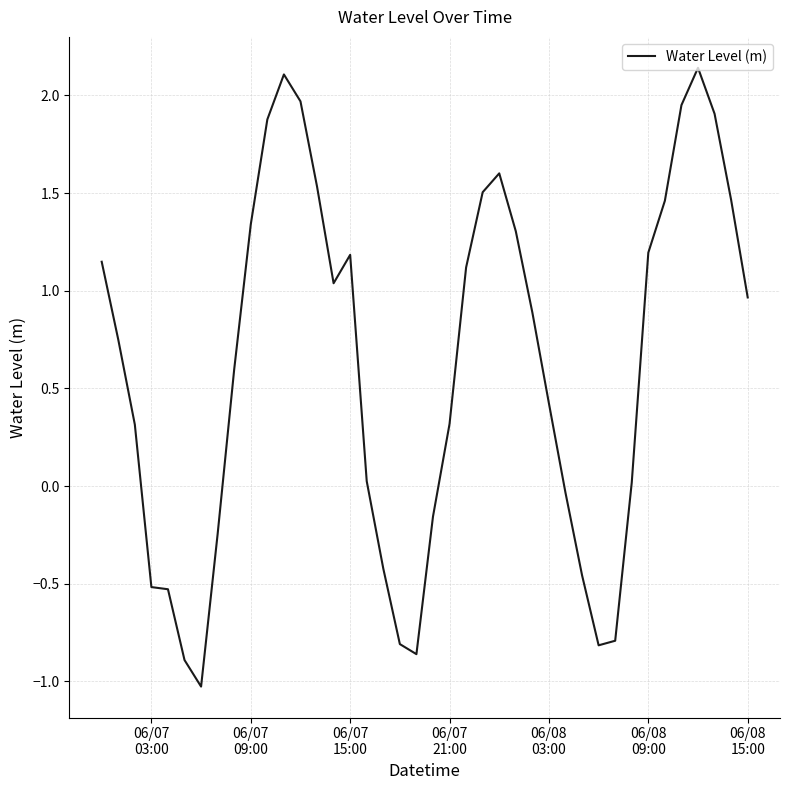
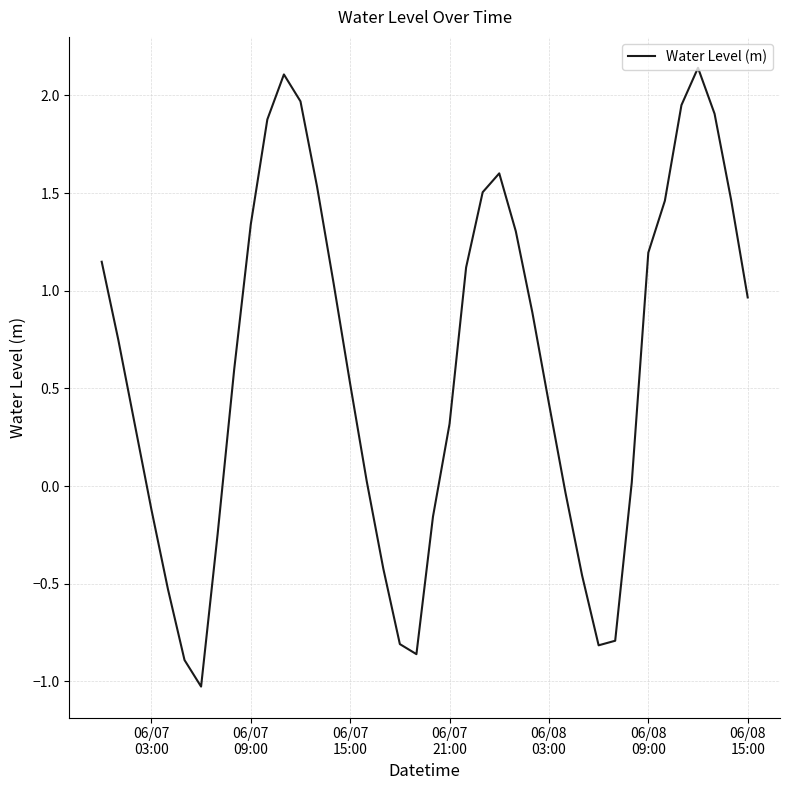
  {
-   "06/07 03:00": -0.52,
+   "06/07 03:00": -0.12,
    "06/07 09:00": 1.34,
-   "06/07 15:00": 1.18,
+   "06/07 15:00": 0.52,
    "06/07 21:00": 0.32,
    "06/08 03:00": 0.42,
    "06/08 09:00": 1.20,
    "06/08 15:00": 0.97
  }
